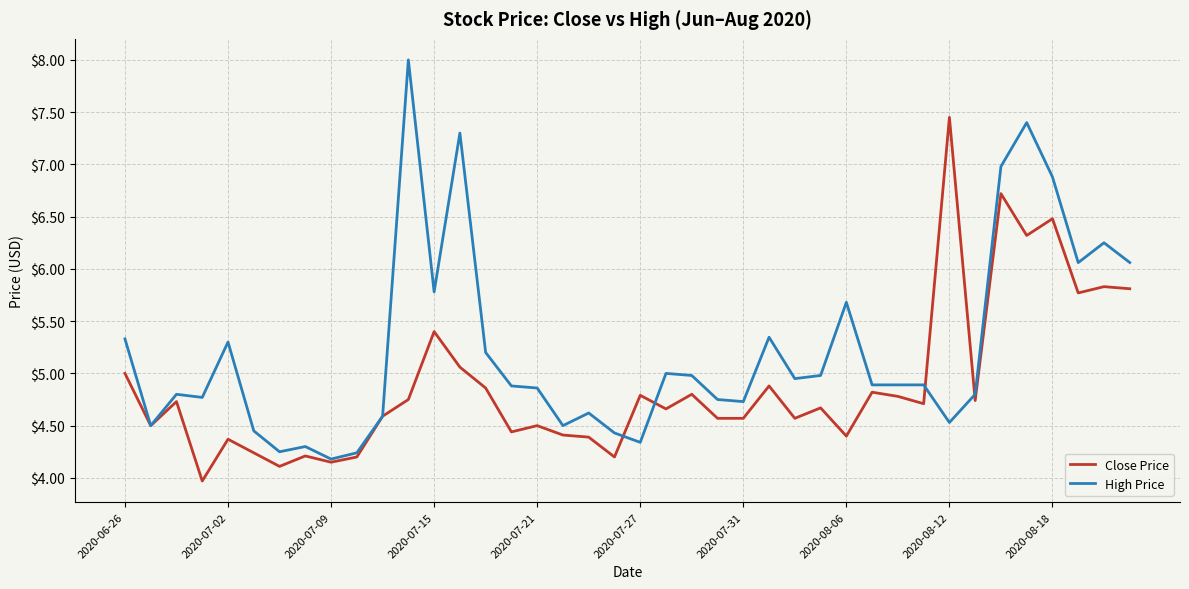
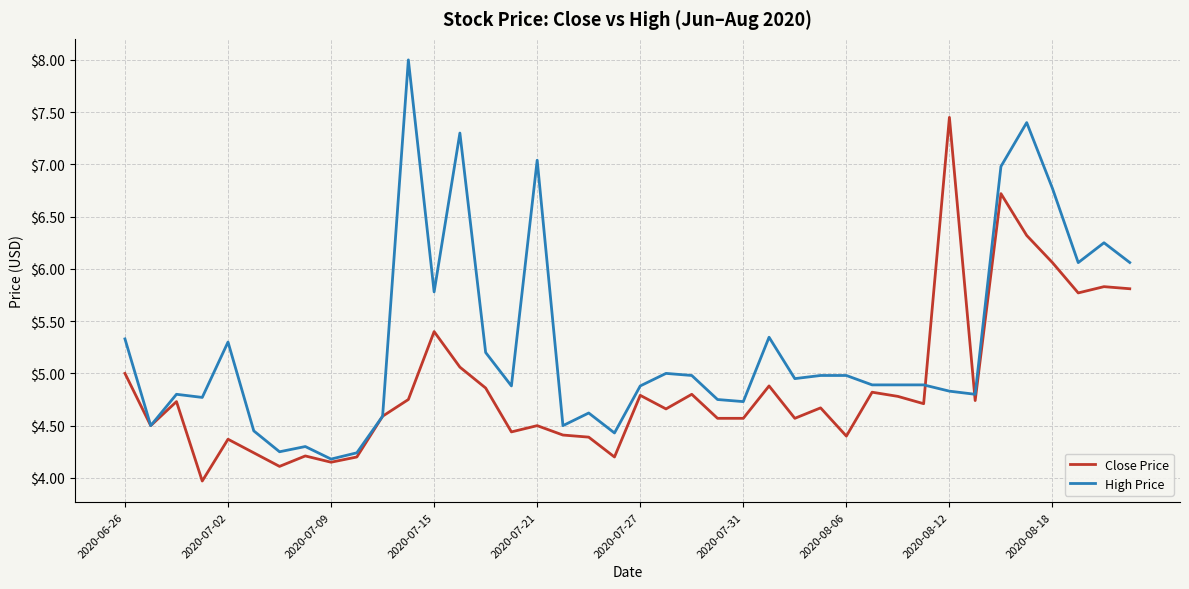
  {
    "Close Price": {
      "2020-06-26": "$5.00",
      "2020-07-02": "$4.37",
      "2020-07-09": "$4.15",
      "2020-07-15": "$5.40",
      "2020-07-21": "$4.50",
      "2020-07-27": "$4.79",
      "2020-07-31": "$4.57",
      "2020-08-06": "$4.40",
      "2020-08-12": "$7.45",
-     "2020-08-18": "$6.48"
+     "2020-08-18": "$6.06"
    },
    "High Price": {
      "2020-06-26": "$5.33",
      "2020-07-02": "$5.30",
      "2020-07-09": "$4.18",
      "2020-07-15": "$5.78",
-     "2020-07-21": "$4.86",
-     "2020-07-27": "$4.34",
+     "2020-07-21": "$7.04",
+     "2020-07-27": "$4.88",
      "2020-07-31": "$4.73",
-     "2020-08-06": "$5.68",
-     "2020-08-12": "$4.53",
-     "2020-08-18": "$6.88"
+     "2020-08-06": "$4.98",
+     "2020-08-12": "$4.83",
+     "2020-08-18": "$6.77"
    }
  }
